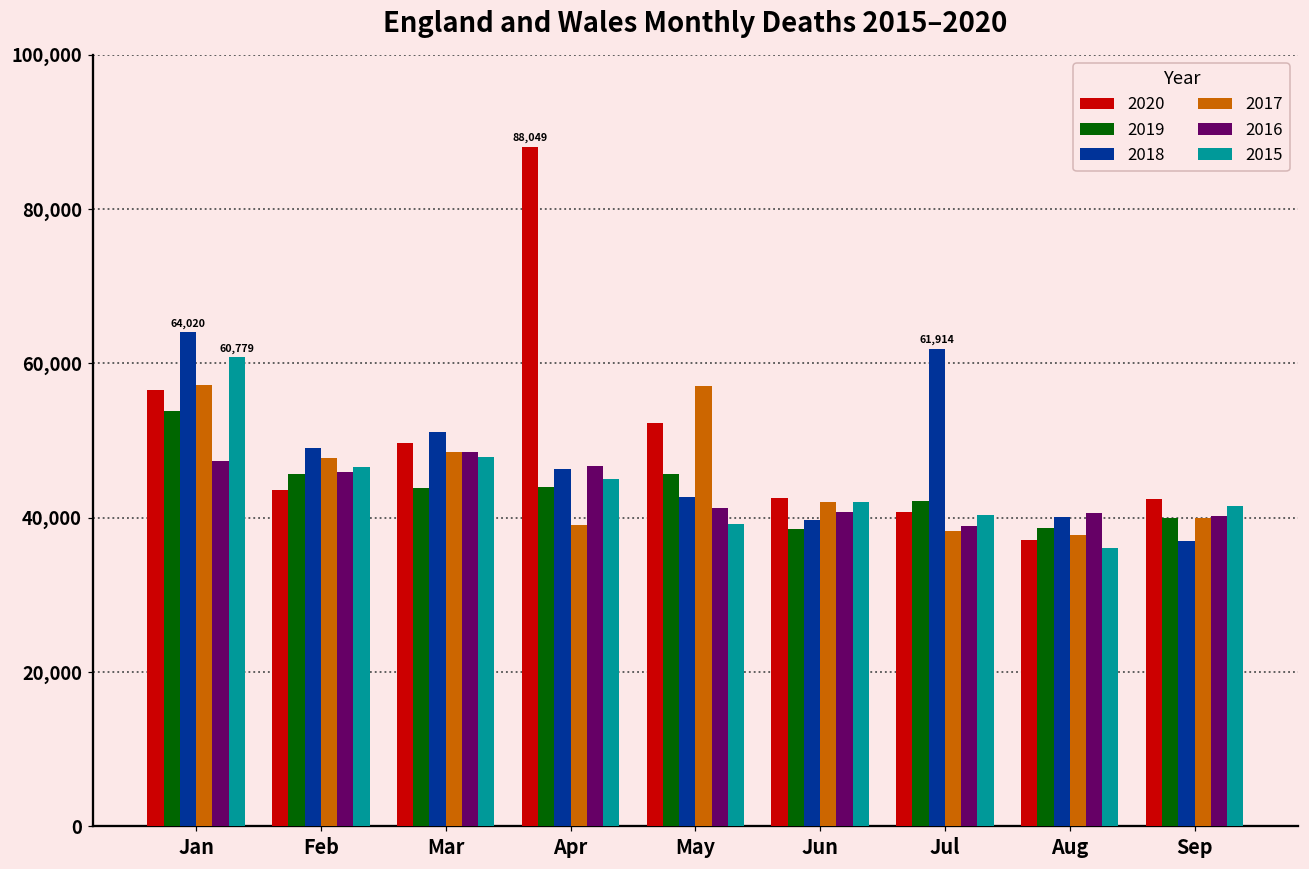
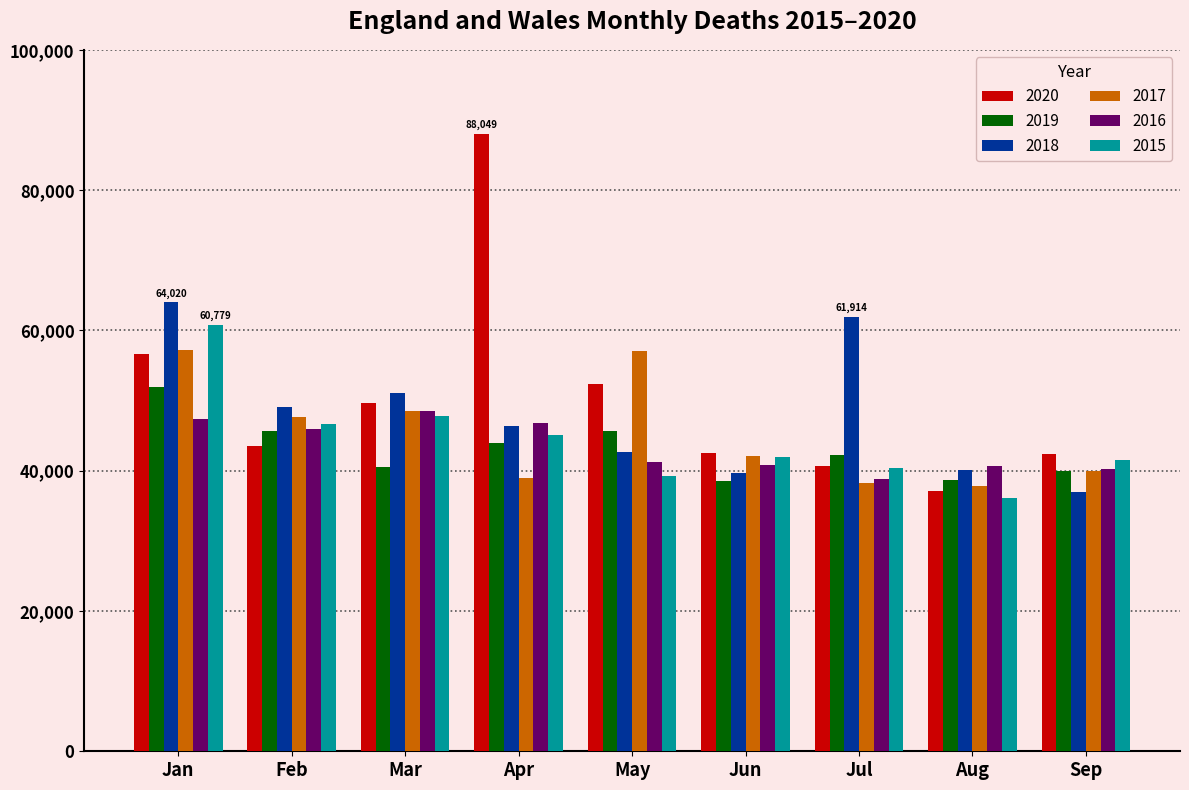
  {
    "2020": {
      "Apr": "88,049"
    },
    "2019": {
-     "Jan": "54,000",
+     "Jan": "52,000",
      "Feb": "46,000",
-     "Mar": "44,000",
+     "Mar": "40,000",
      "Apr": "44,000",
      "May": "46,000",
      "Jun": "39,000",
      "Jul": "42,000",
      "Aug": "39,000",
      "Sep": "40,000"
    },
    "2018": {
      "Jan": "64,020",
      "Jul": "61,914"
    },
    "2017": {
      "Jan": "57,000",
      "Feb": "48,000",
      "Mar": "49,000",
      "Apr": "39,000",
      "May": "57,000",
      "Jun": "42,000",
      "Jul": "38,000",
      "Aug": "38,000",
      "Sep": "40,000"
    },
    "2016": {
      "Jan": "47,000",
      "Feb": "46,000",
      "Mar": "49,000",
      "Apr": "47,000",
      "May": "41,000",
      "Jun": "41,000",
      "Jul": "39,000",
      "Aug": "41,000",
      "Sep": "40,000"
    },
    "2015": {
      "Jan": "60,779"
    }
  }
